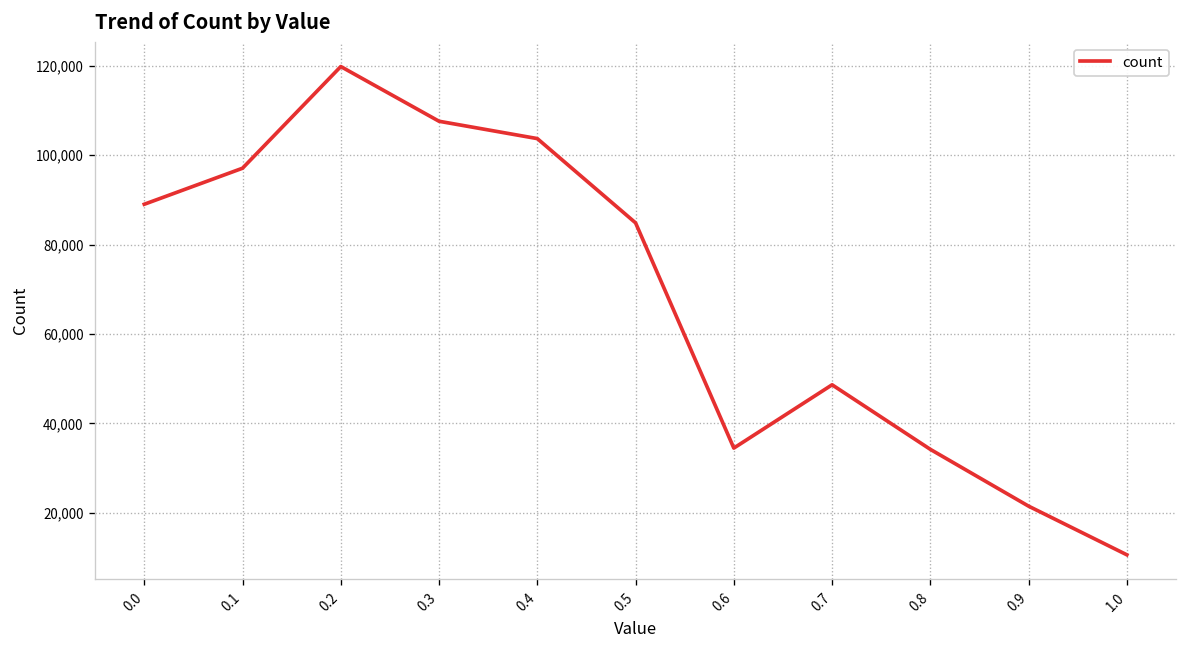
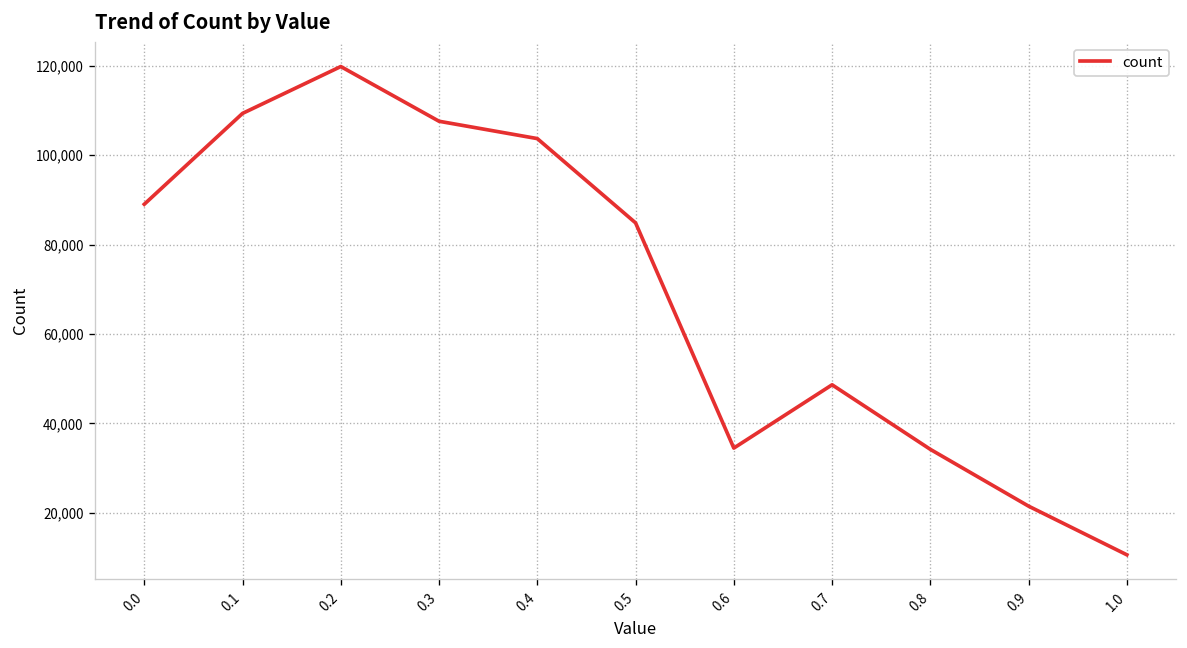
  {
    "0.0": "89,000",
-   "0.1": "97,000",
+   "0.1": "109,000",
    "0.2": "120,000",
    "0.3": "108,000",
    "0.4": "104,000",
    "0.5": "85,000",
    "0.6": "34,000",
    "0.7": "49,000",
    "0.8": "34,000",
    "0.9": "21,000",
    "1.0": "11,000"
  }
